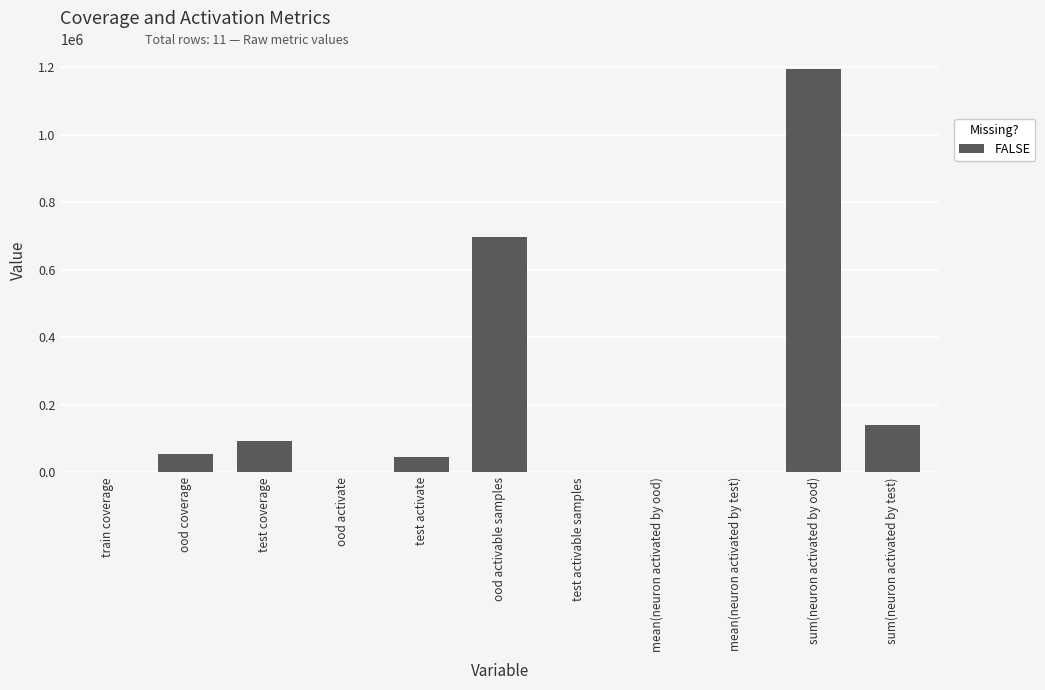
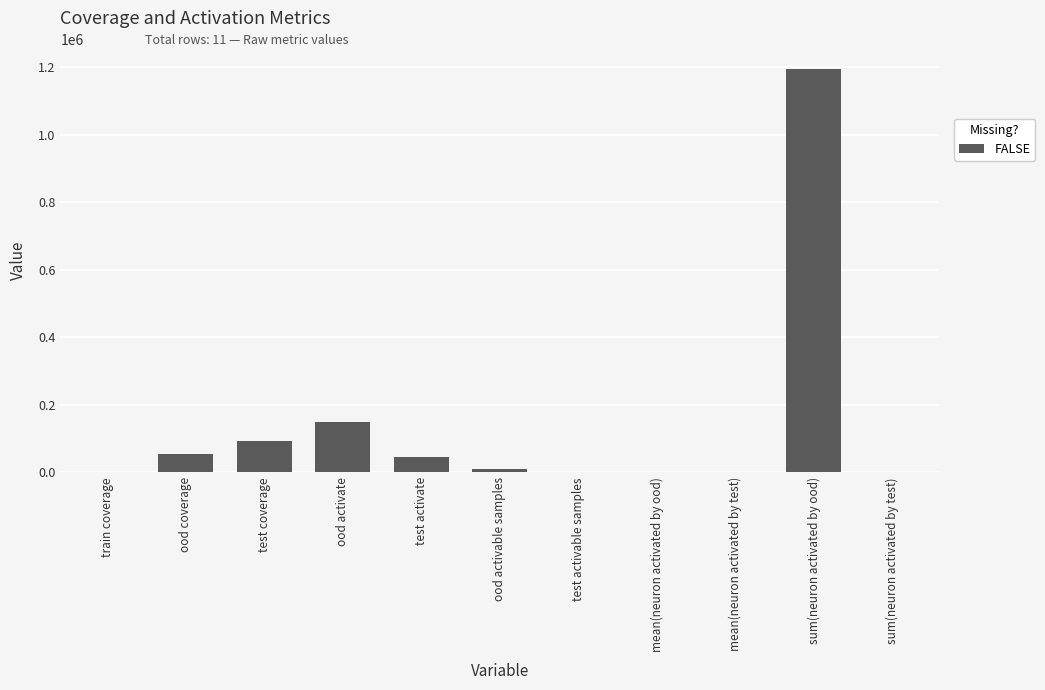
  {
    "ood coverage": 50000,
    "test coverage": 90000,
-   "ood activate": 0,
+   "ood activate": 150000,
    "test activate": 40000,
-   "ood activable samples": 700000,
+   "ood activable samples": 10000,
    "sum(neuron activated by ood)": 1190000,
-   "sum(neuron activated by test)": 140000
+   "sum(neuron activated by test)": 0
  }
